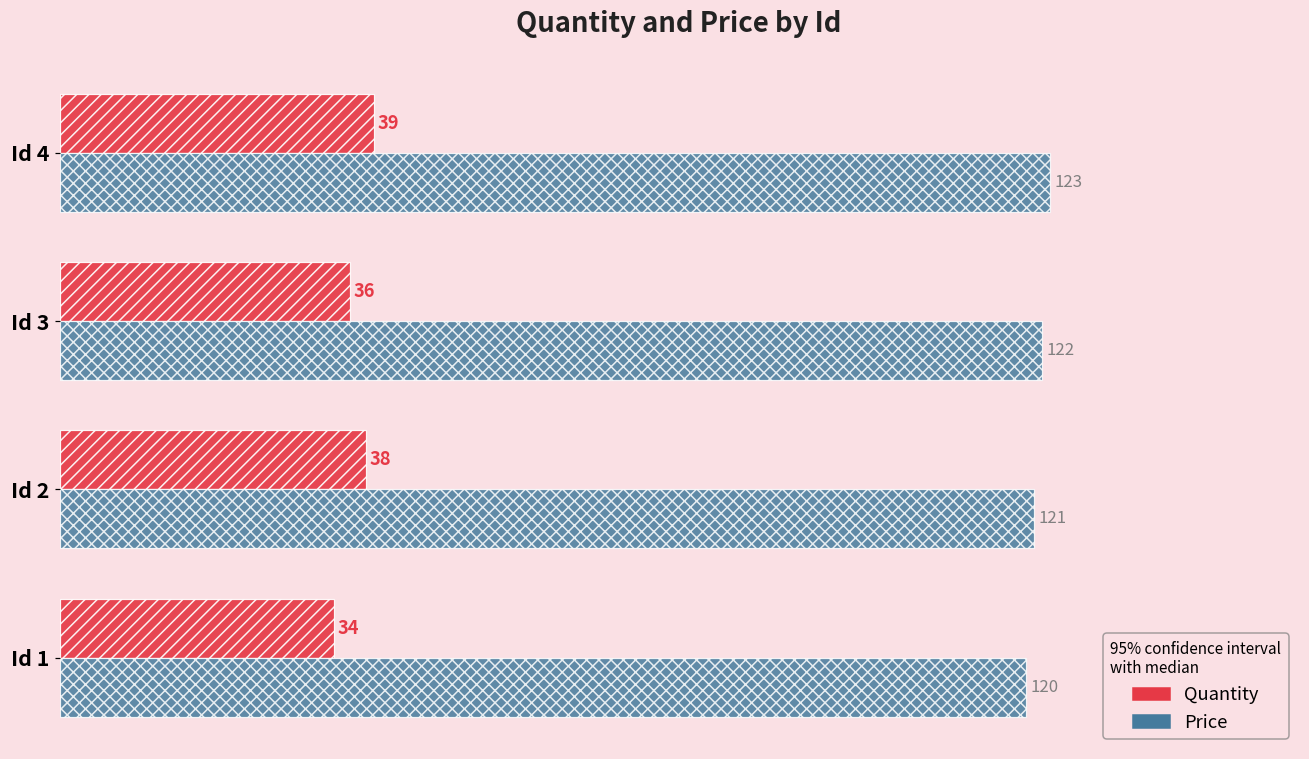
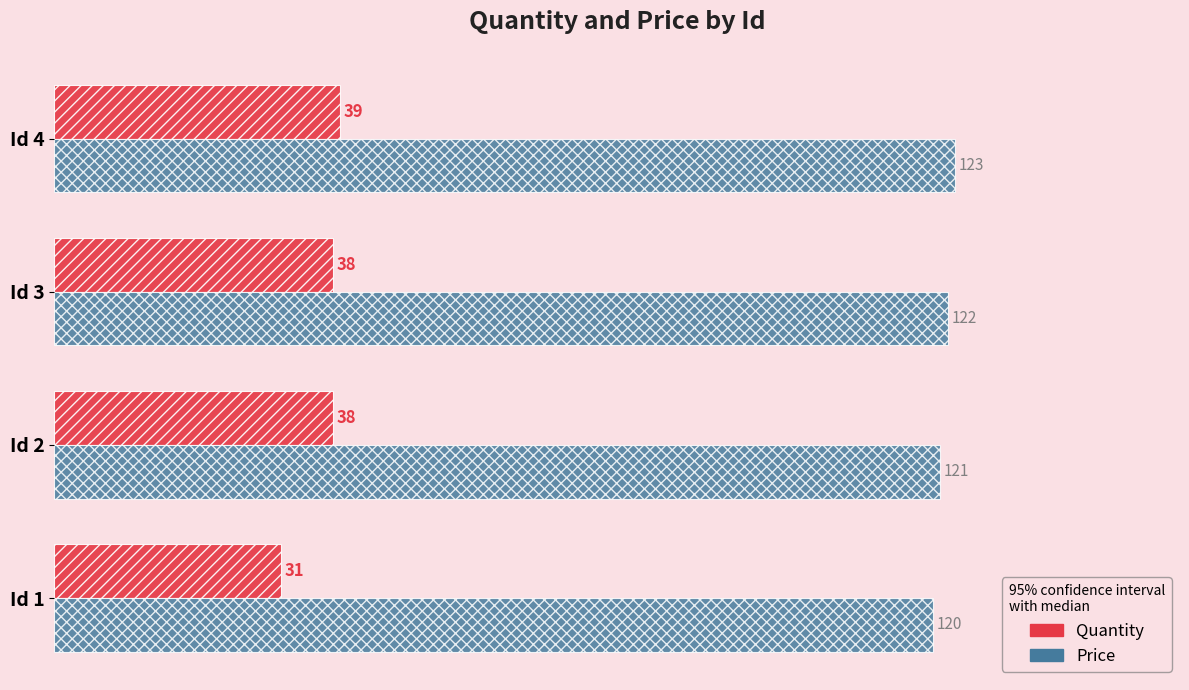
  {
    "Quantity": {
      "Id 4": 39,
-     "Id 3": 36,
+     "Id 3": 38,
      "Id 2": 38,
-     "Id 1": 34
+     "Id 1": 31
    },
    "Price": {
      "Id 4": 123,
      "Id 3": 122,
      "Id 2": 121,
      "Id 1": 120
    }
  }
